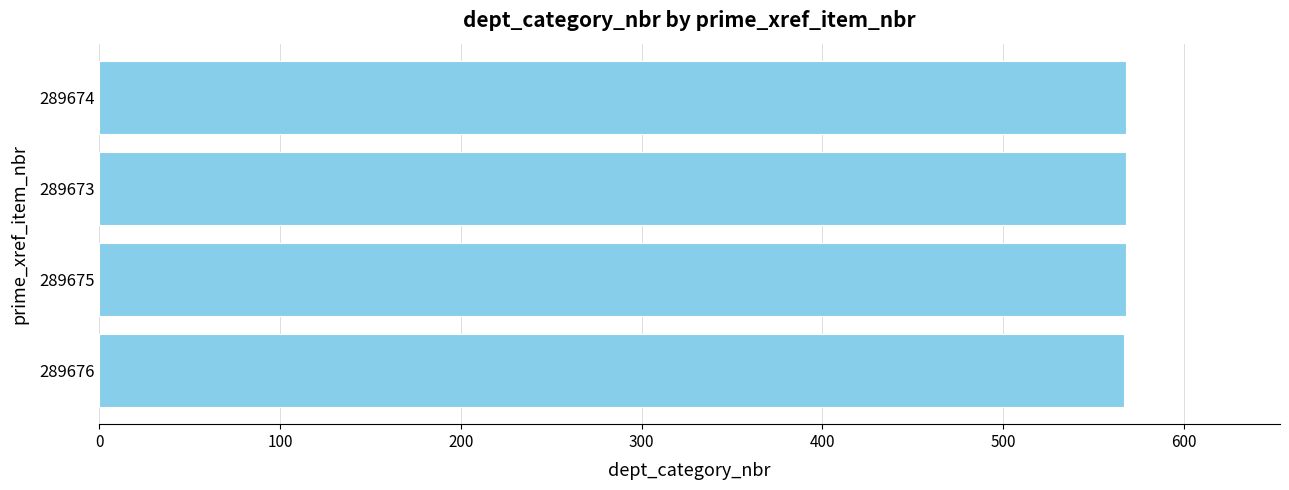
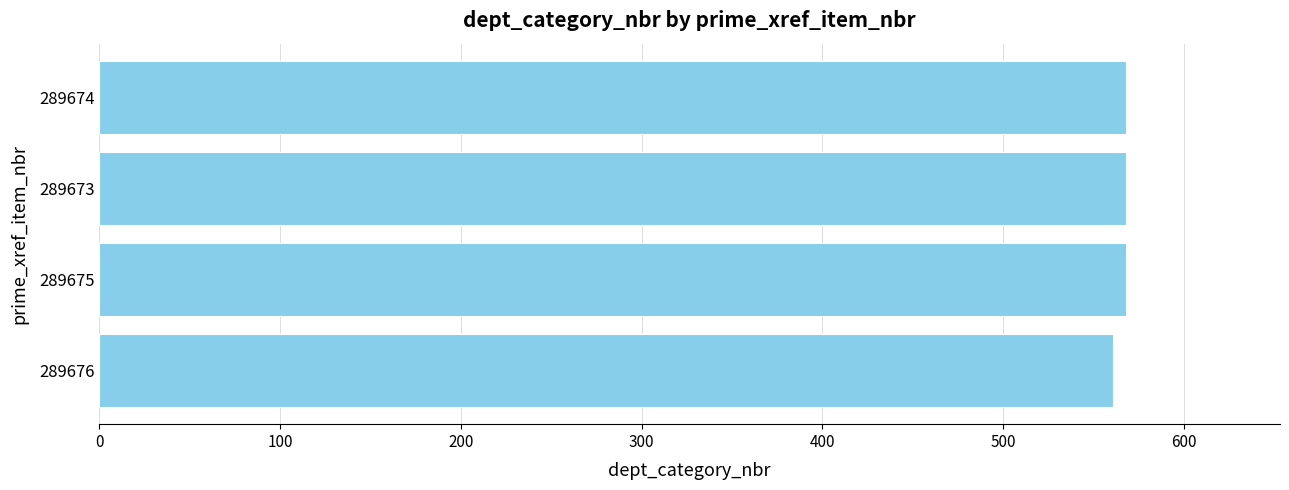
  {
    "289674": 568,
    "289673": 568,
    "289675": 568,
-   "289676": 567
+   "289676": 561
  }
